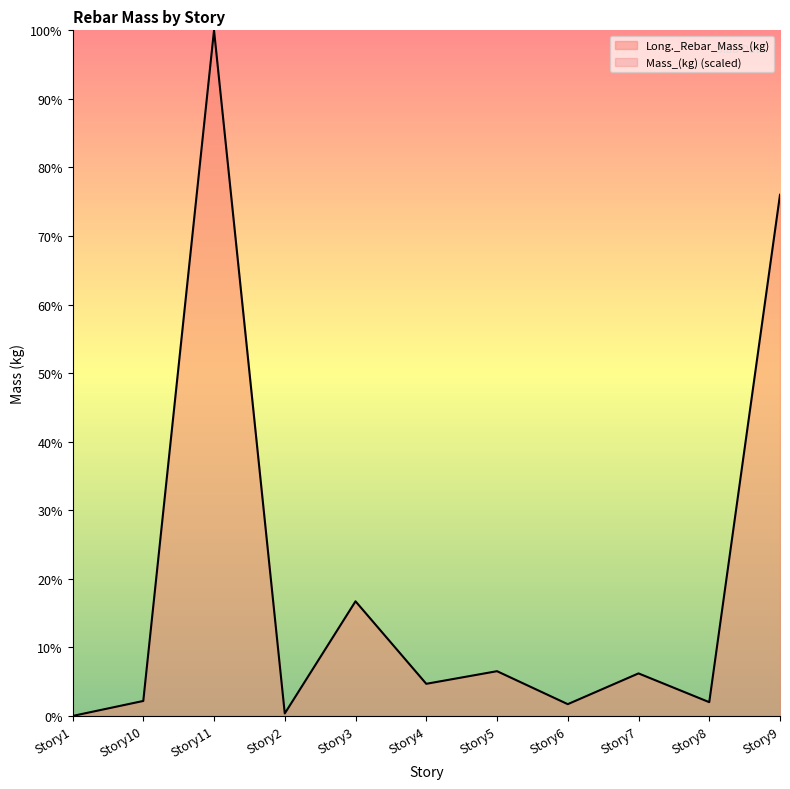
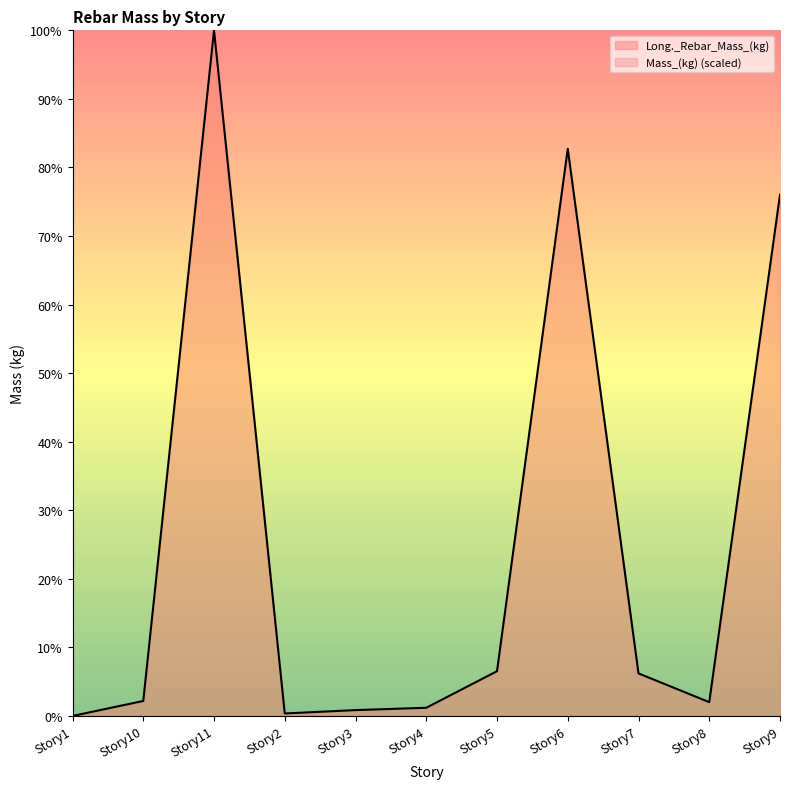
  {
    "Story1": "0%",
    "Story10": "2%",
    "Story11": "100%",
    "Story2": "0%",
-   "Story3": "17%",
-   "Story4": "5%",
+   "Story3": "1%",
+   "Story4": "1%",
    "Story5": "7%",
-   "Story6": "2%",
+   "Story6": "83%",
    "Story7": "6%",
    "Story8": "2%",
    "Story9": "76%"
  }
